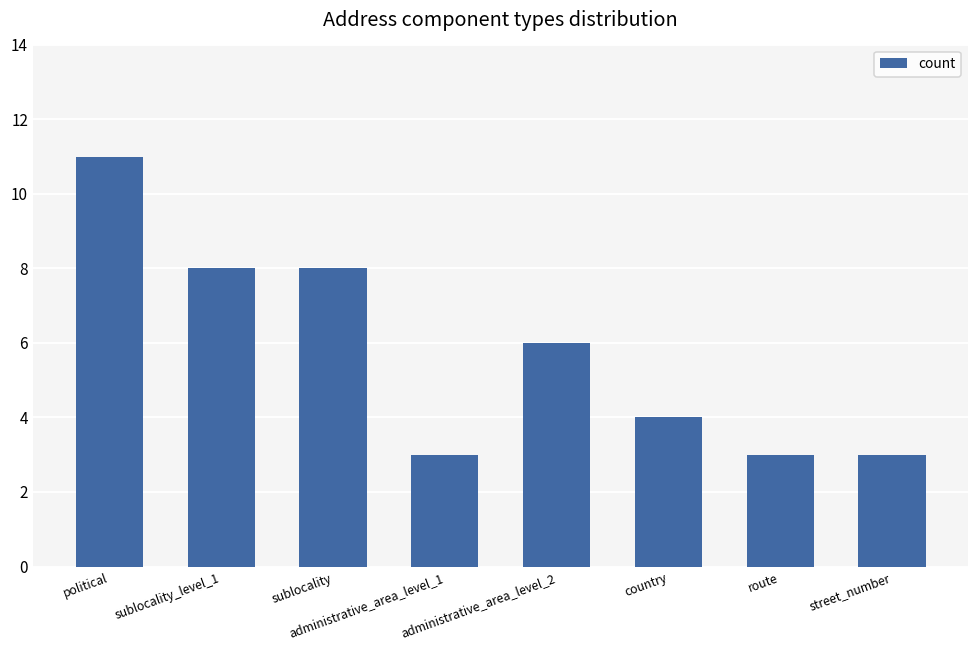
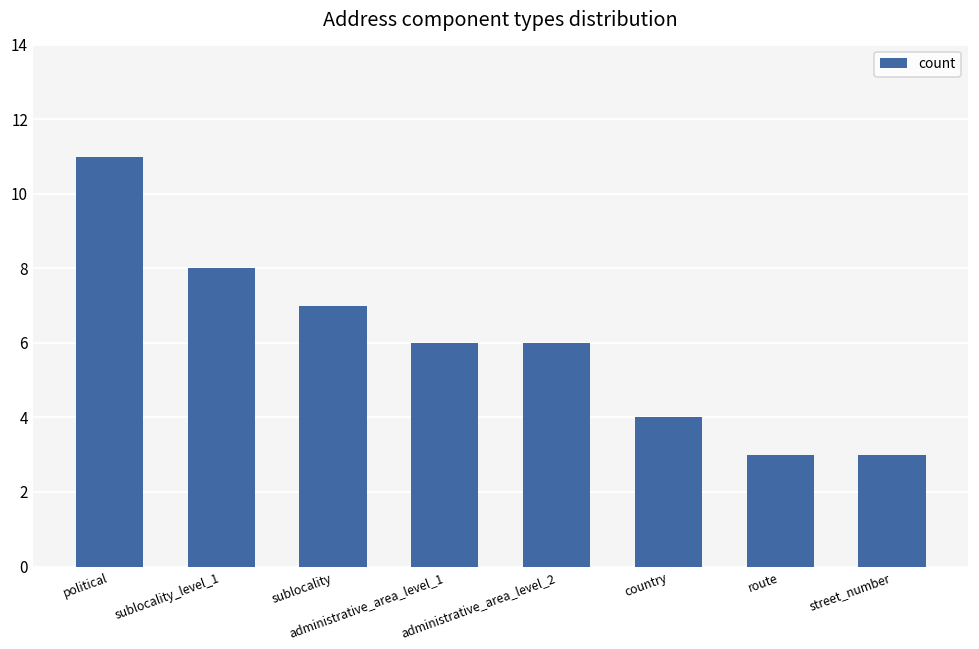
  {
    "political": 11,
    "sublocality_level_1": 8,
-   "sublocality": 8,
-   "administrative_area_level_1": 3,
+   "sublocality": 7,
+   "administrative_area_level_1": 6,
    "administrative_area_level_2": 6,
    "country": 4,
    "route": 3,
    "street_number": 3
  }
